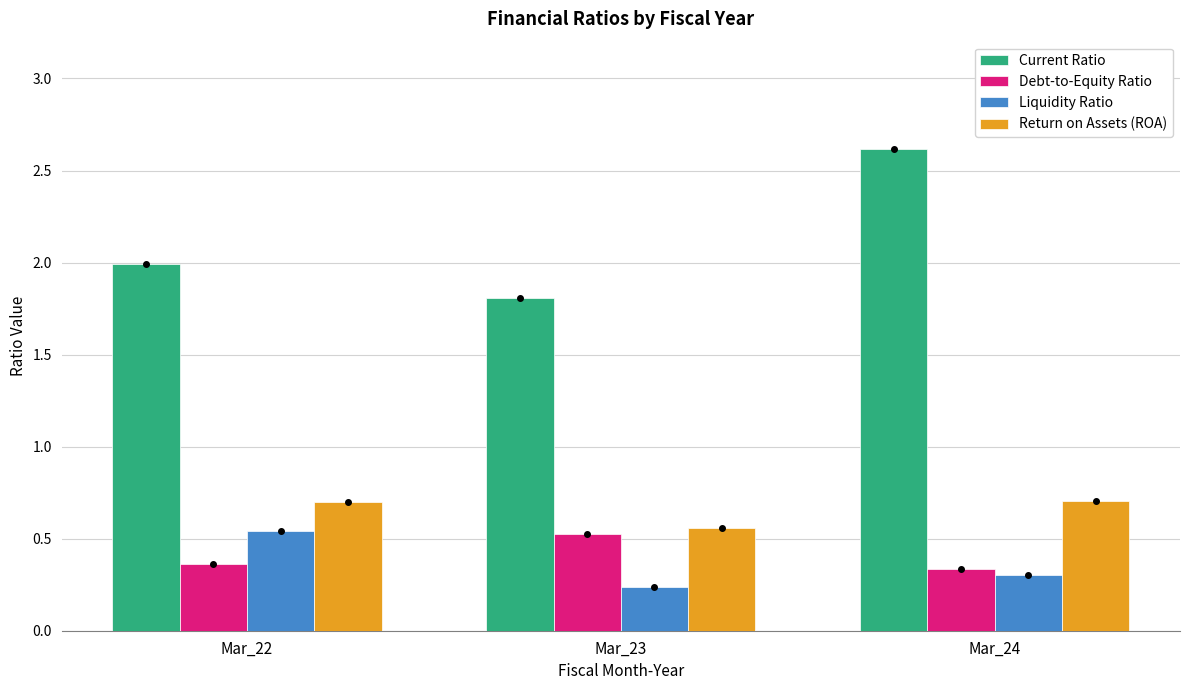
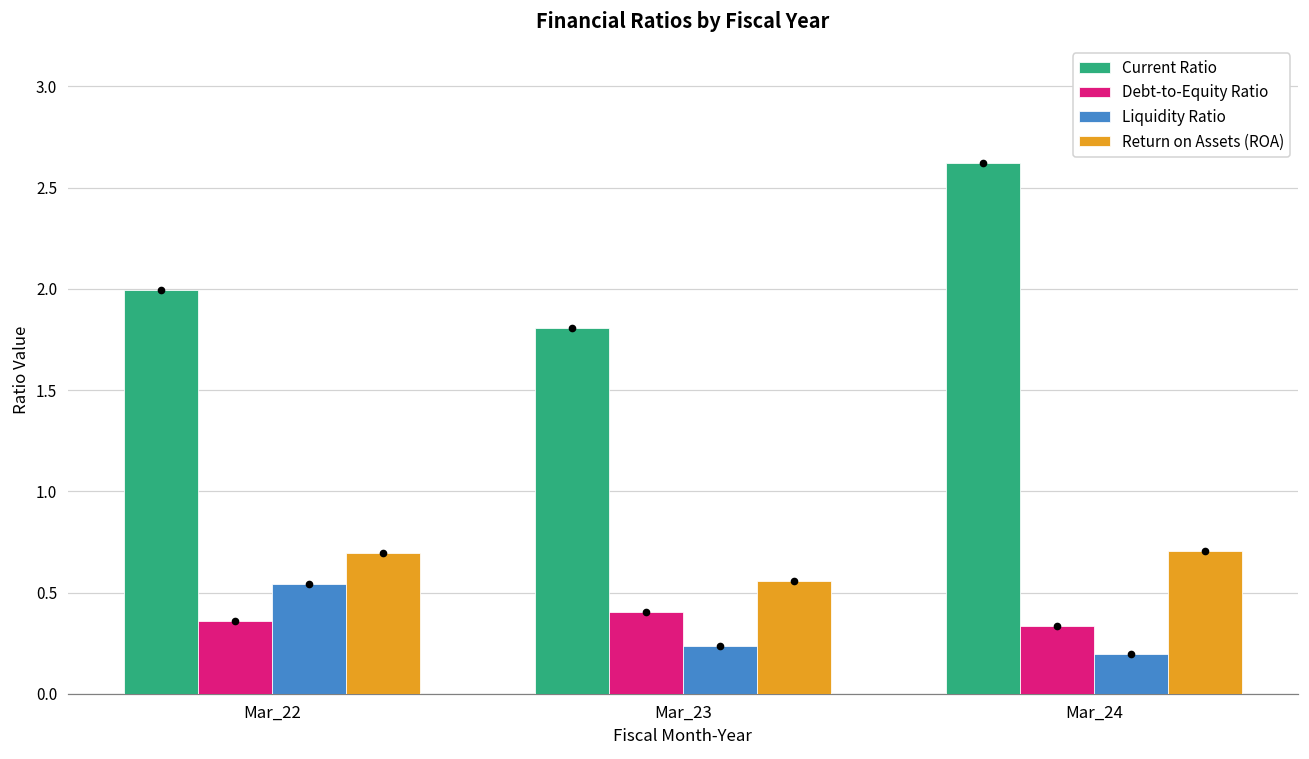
  {
    "Current Ratio": {
      "Mar_22": 1.99,
      "Mar_23": 1.81,
      "Mar_24": 2.62
    },
    "Debt-to-Equity Ratio": {
      "Mar_22": 0.36,
-     "Mar_23": 0.53,
+     "Mar_23": 0.41,
      "Mar_24": 0.33
    },
    "Liquidity Ratio": {
      "Mar_22": 0.54,
      "Mar_23": 0.24,
-     "Mar_24": 0.30
+     "Mar_24": 0.19
    },
    "Return on Assets (ROA)": {
      "Mar_22": 0.70,
      "Mar_23": 0.56,
      "Mar_24": 0.71
    }
  }
